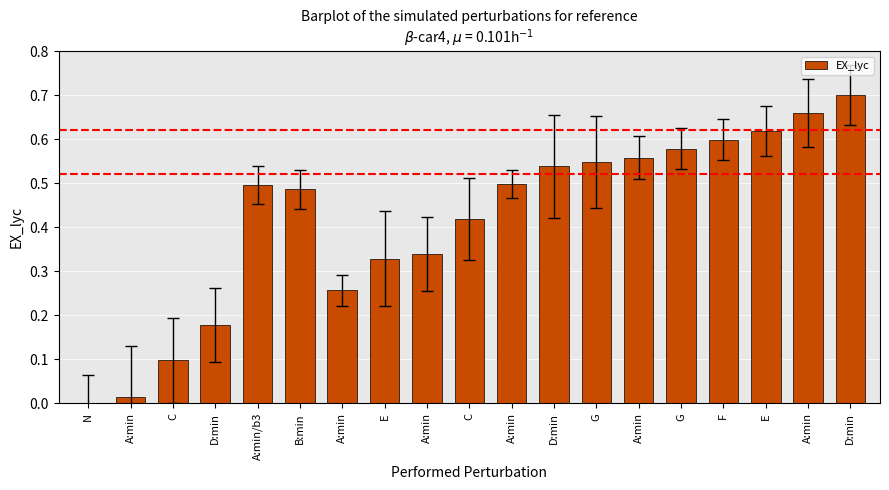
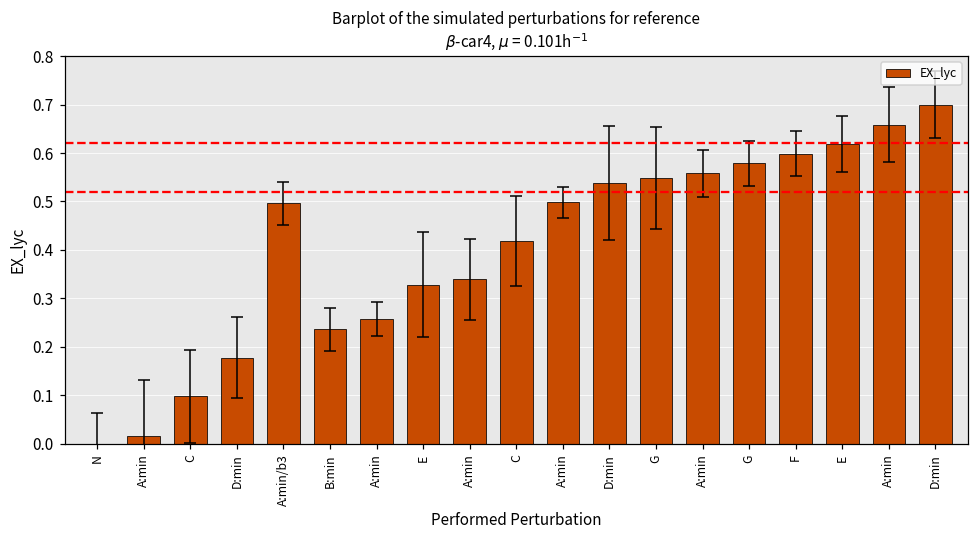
  {
    "EX_lyc": {
      "A:min/b3": 0.50,
-     "B:min": 0.49,
+     "B:min": 0.24,
      "F": 0.60
    }
  }
